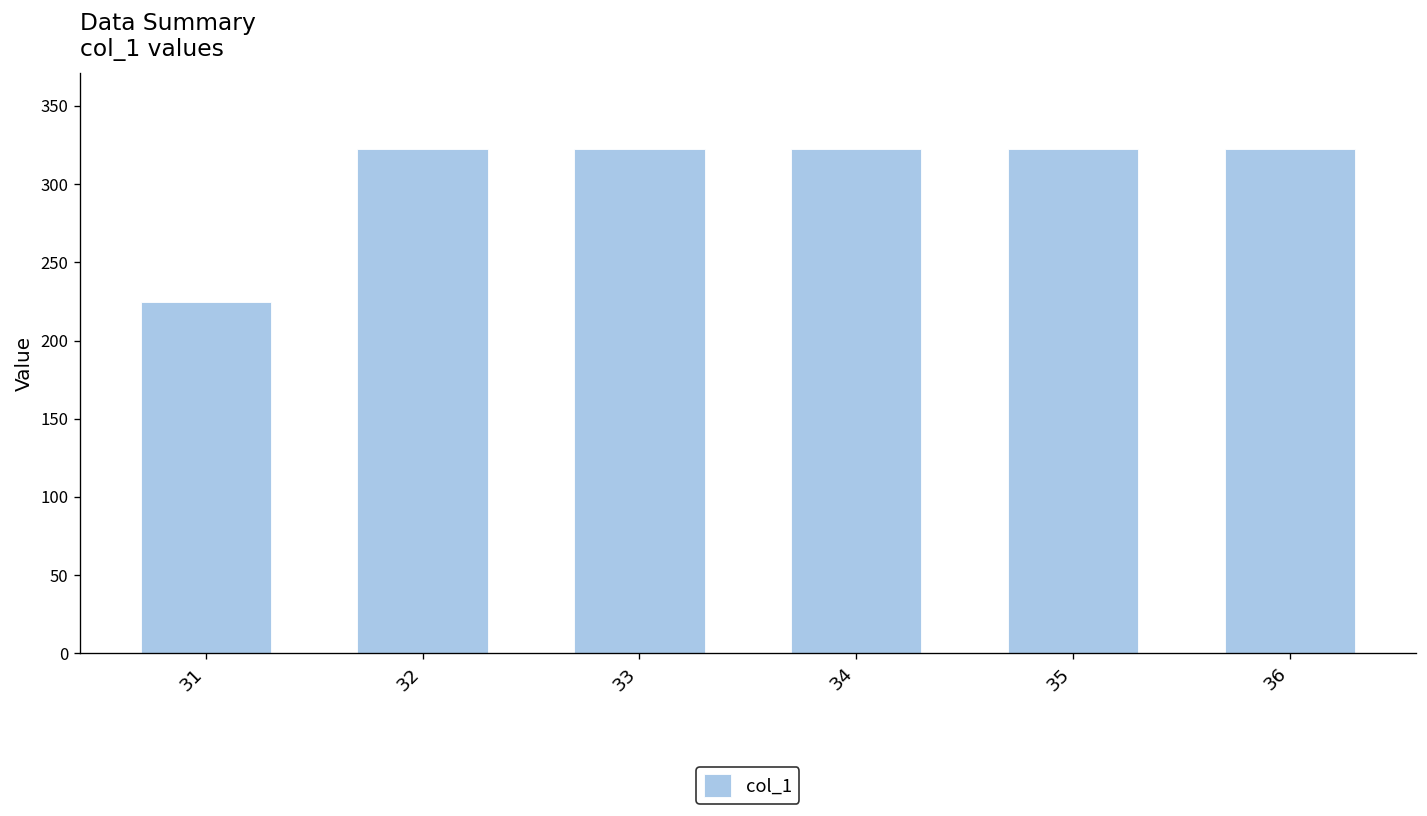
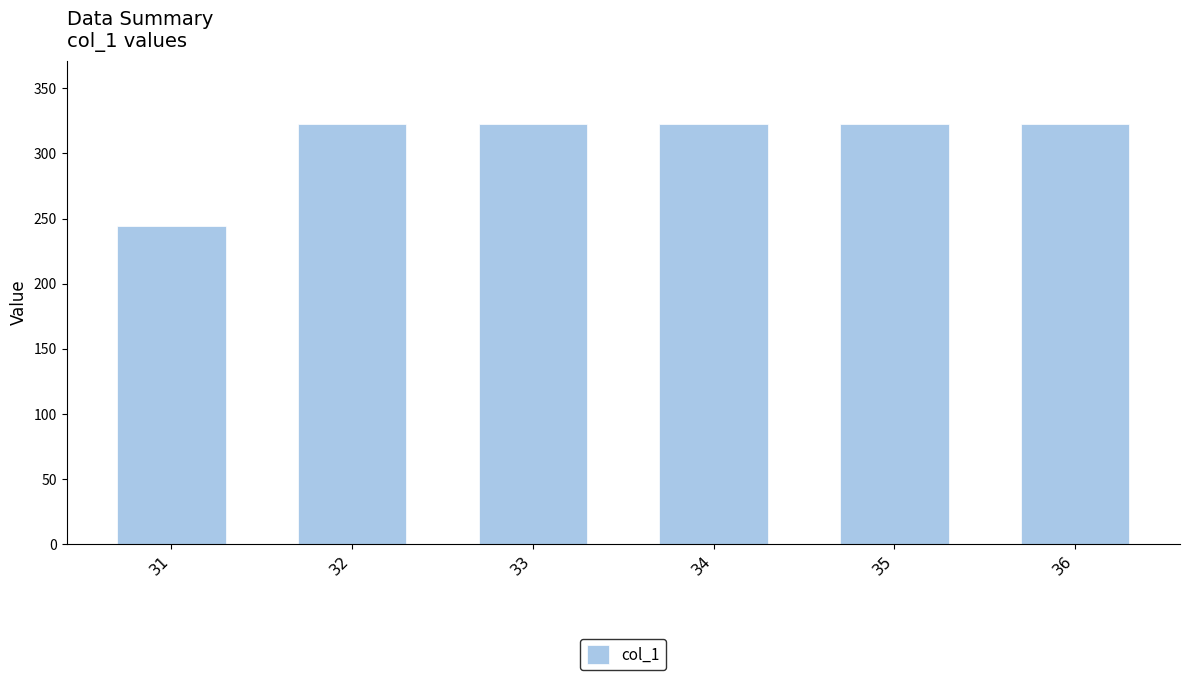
  {
-   "31": 224,
+   "31": 244,
    "32": 323,
    "33": 323,
    "34": 323,
    "35": 323,
    "36": 323
  }
